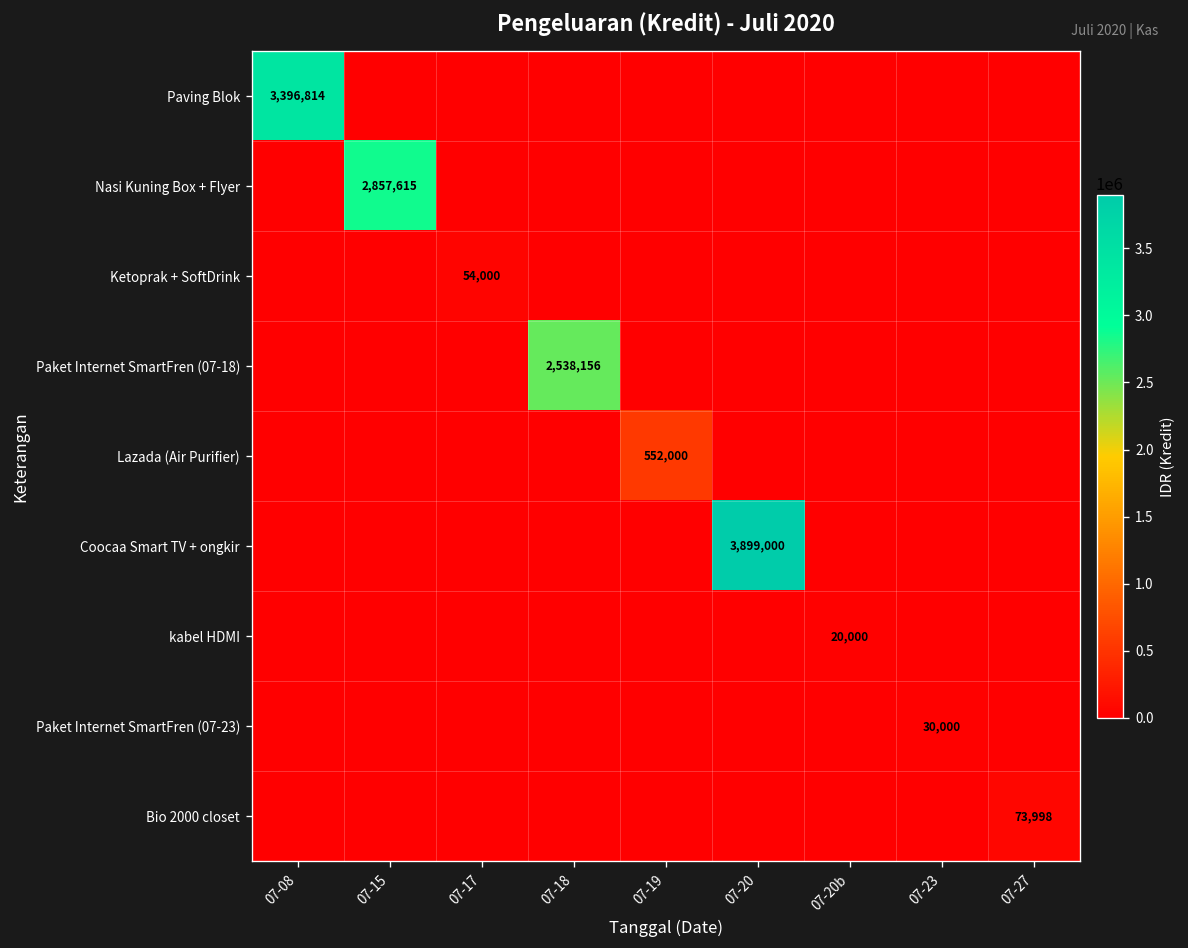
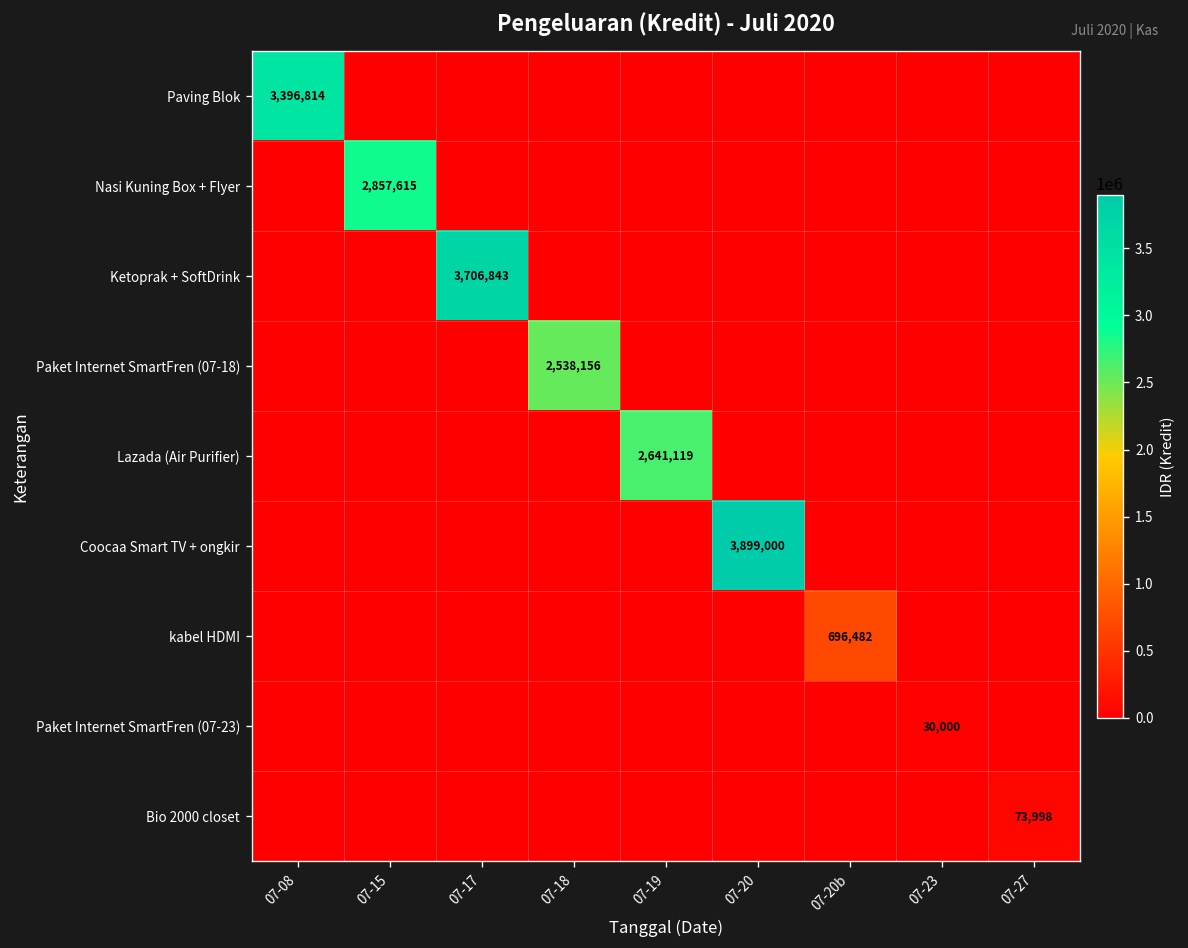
  {
    "Paving Blok": {
      "07-08": "3,396,814"
    },
    "Nasi Kuning Box + Flyer": {
      "07-15": "2,857,615"
    },
    "Ketoprak + SoftDrink": {
-     "07-17": "54,000"
+     "07-17": "3,706,843"
    },
    "Paket Internet SmartFren (07-18)": {
      "07-18": "2,538,156"
    },
    "Lazada (Air Purifier)": {
-     "07-19": "552,000"
+     "07-19": "2,641,119"
    },
    "Coocaa Smart TV + ongkir": {
      "07-20": "3,899,000"
    },
    "kabel HDMI": {
-     "07-20b": "20,000"
+     "07-20b": "696,482"
    },
    "Paket Internet SmartFren (07-23)": {
      "07-23": "30,000"
    },
    "Bio 2000 closet": {
      "07-27": "73,998"
    }
  }
